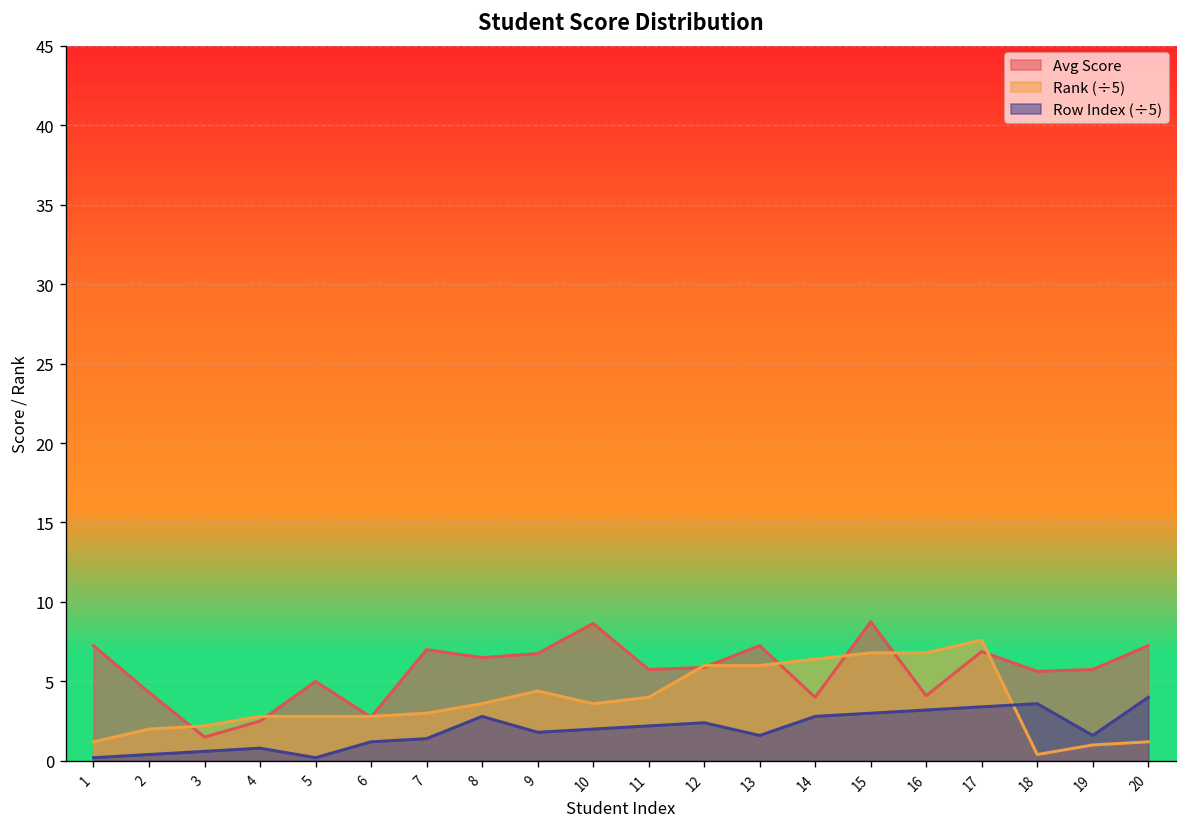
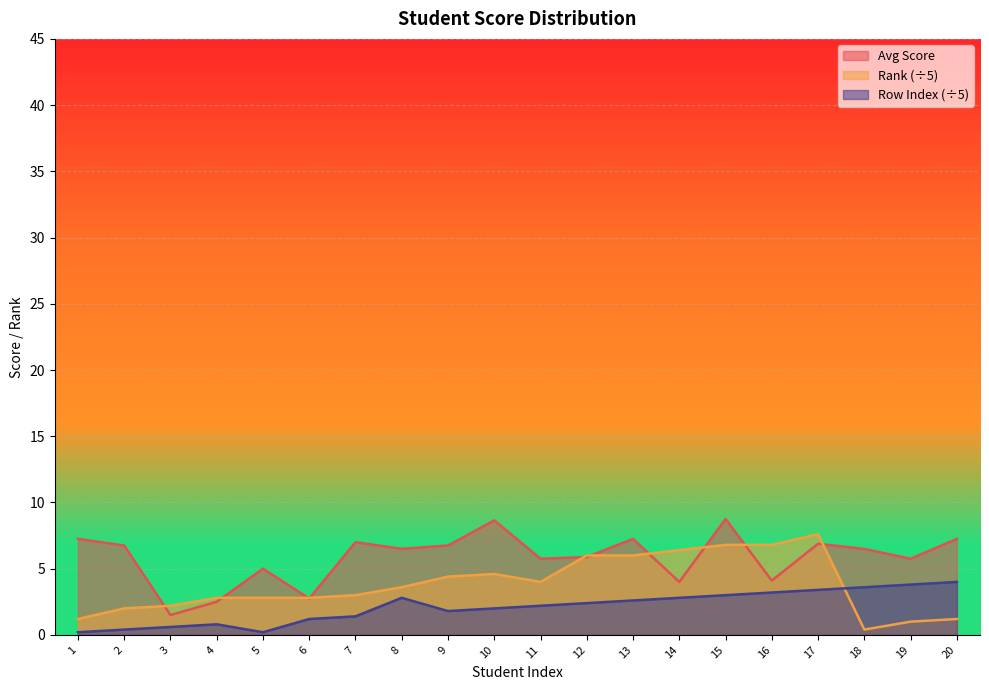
  {
    "Avg Score": {
      "1": 7.3,
-     "2": 4.3,
+     "2": 6.8,
      "3": 1.5,
      "4": 2.5,
      "5": 5.0,
      "7": 7.0,
      "8": 6.5,
      "9": 6.8,
      "10": 8.7,
      "11": 5.8,
      "13": 7.3,
      "14": 4.0,
      "15": 8.8,
      "16": 4.1,
      "17": 6.9,
-     "18": 5.6,
+     "18": 6.5,
      "19": 5.8,
      "20": 7.3
    },
    "Rank (÷5)": {
      "1": 1.2,
      "2": 2.0,
      "3": 2.2,
      "4": 2.8,
      "5": 2.8,
      "7": 3.0,
      "8": 3.6,
      "9": 4.4,
-     "10": 3.6,
+     "10": 4.6,
      "11": 4.0,
      "13": 6.0,
      "14": 6.4,
      "15": 6.8,
      "16": 6.8,
      "17": 7.6,
      "18": 0.4,
      "19": 1.0,
      "20": 1.2
    },
    "Row Index (÷5)": {
      "1": 0.2,
      "2": 0.4,
      "3": 0.6,
      "4": 0.8,
      "5": 0.2,
      "6": 1.2,
      "7": 1.4,
      "8": 2.8,
      "9": 1.8,
      "10": 2.0,
      "11": 2.2,
      "12": 2.4,
-     "13": 1.6,
+     "13": 2.6,
      "14": 2.8,
      "15": 3.0,
      "16": 3.2,
      "17": 3.4,
      "18": 3.6,
-     "19": 1.6,
+     "19": 3.8,
      "20": 4.0
    }
  }
